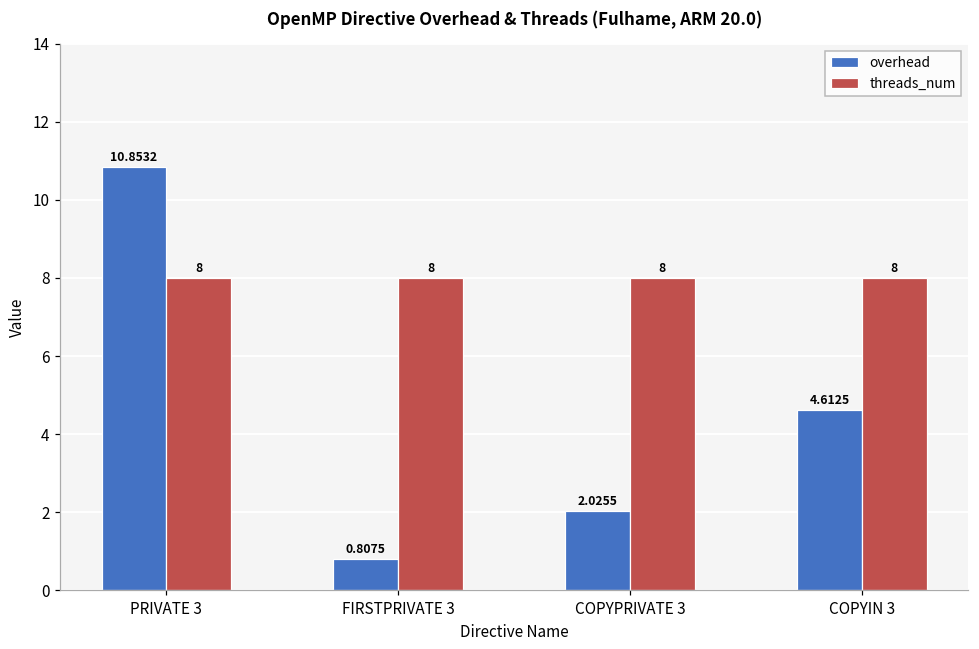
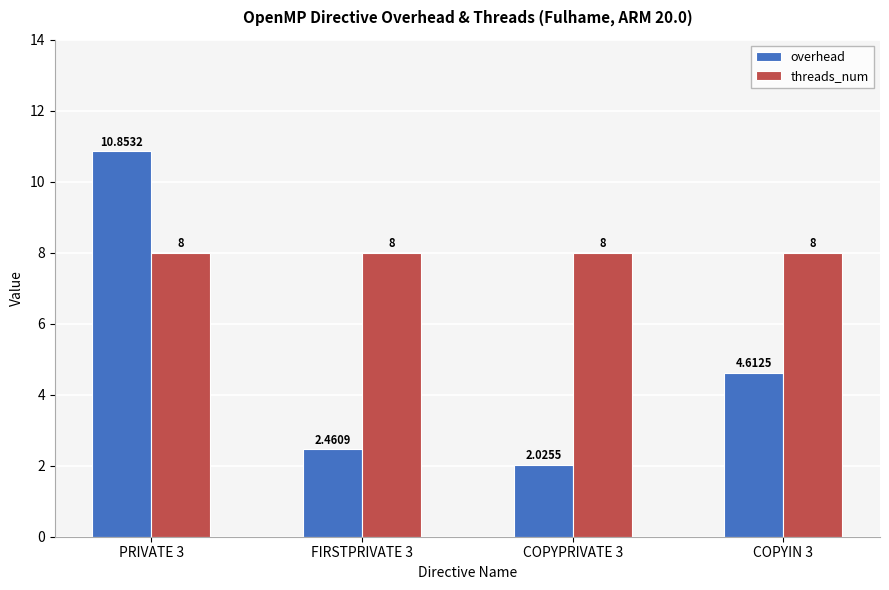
  {
    "overhead": {
      "PRIVATE 3": 10.8532,
-     "FIRSTPRIVATE 3": 0.8075,
+     "FIRSTPRIVATE 3": 2.4609,
      "COPYPRIVATE 3": 2.0255,
      "COPYIN 3": 4.6125
    },
    "threads_num": {
      "PRIVATE 3": 8,
      "FIRSTPRIVATE 3": 8,
      "COPYPRIVATE 3": 8,
      "COPYIN 3": 8
    }
  }
